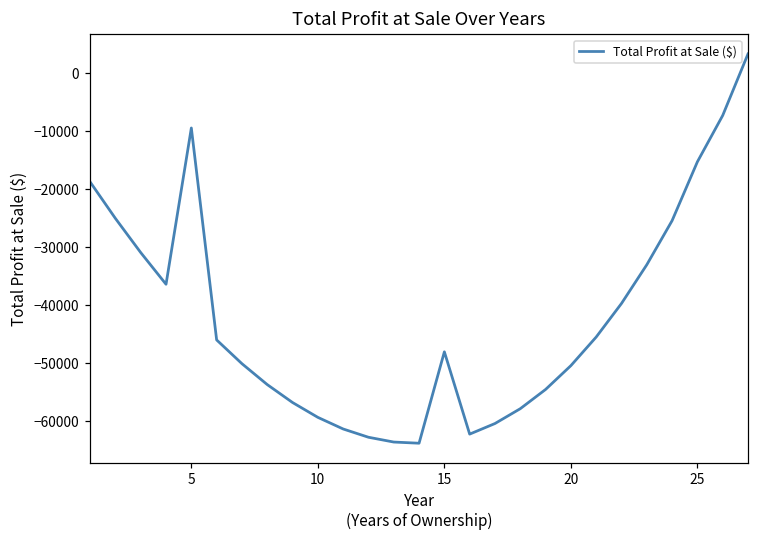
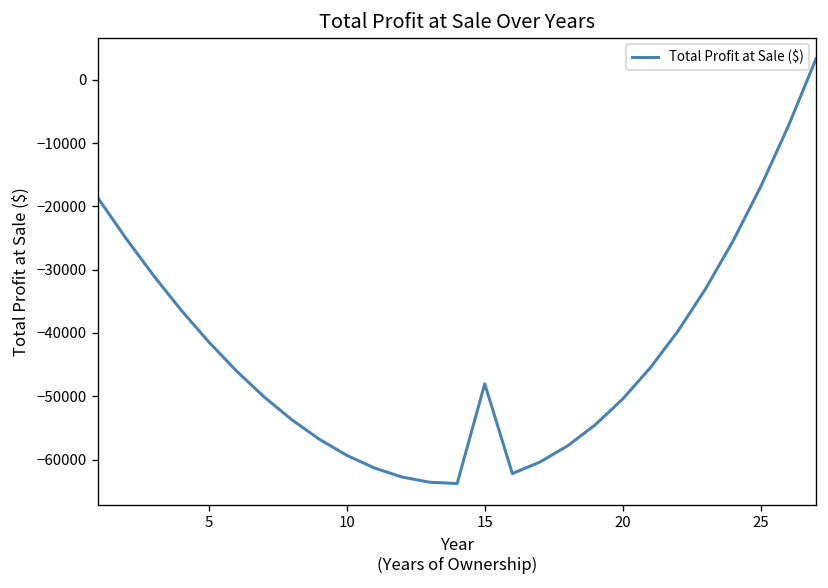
  {
-   "5": -9000,
+   "5": -41000,
    "10": -59000,
    "15": -48000,
    "20": -50000,
-   "25": -15000
+   "25": -17000
  }
